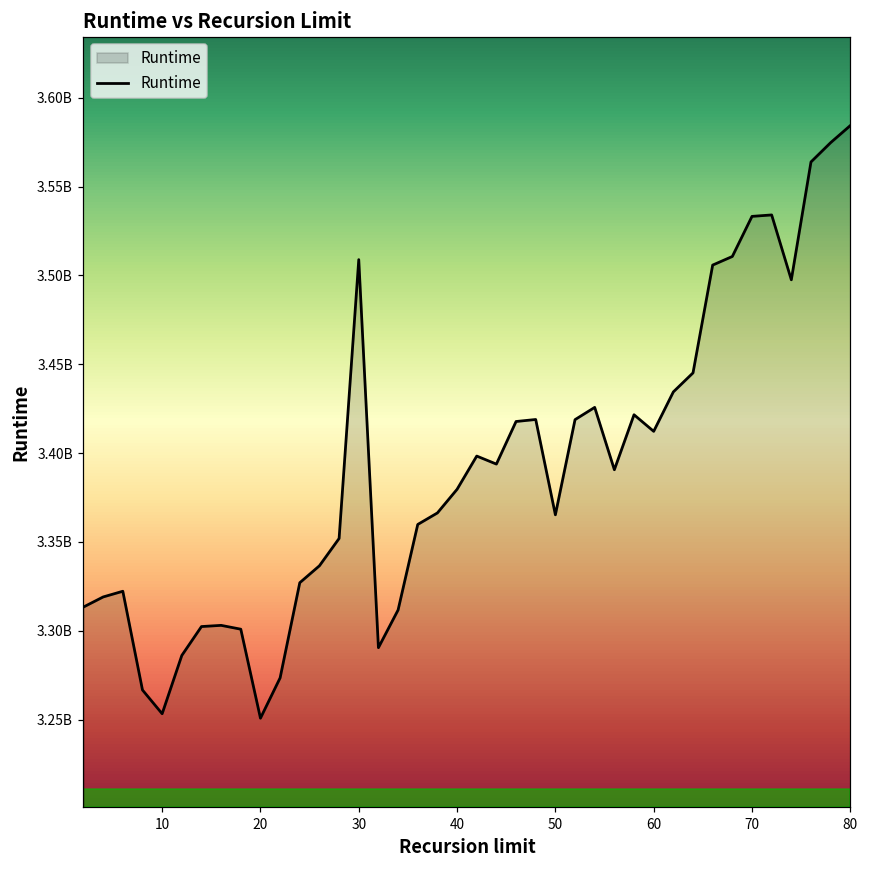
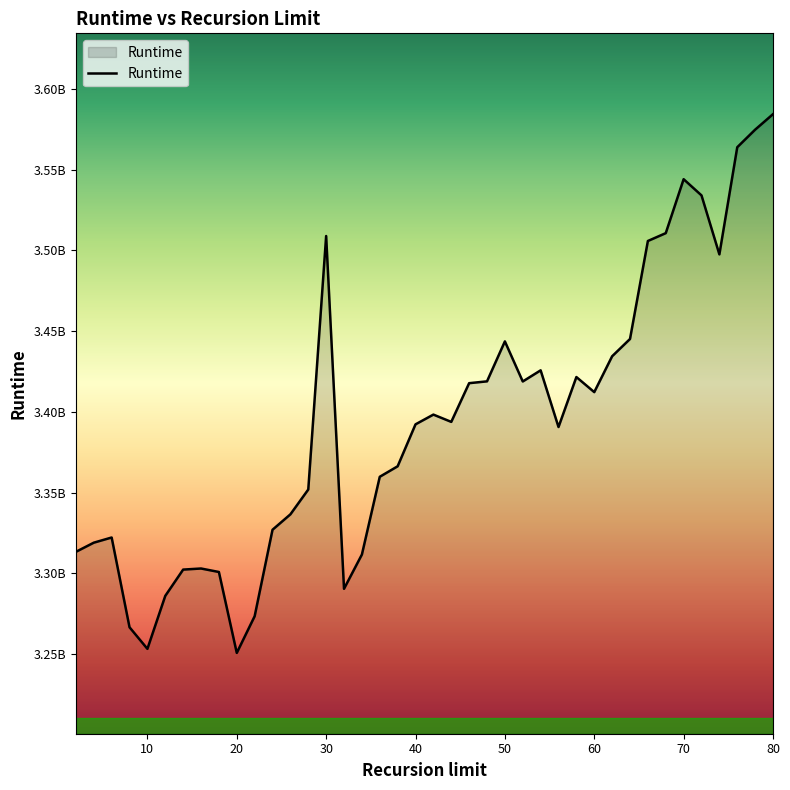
  {
    "10": 3253000000,
    "20": 3251000000,
    "30": 3509000000,
-   "40": 3380000000,
-   "50": 3365000000,
+   "40": 3392000000,
+   "50": 3444000000,
    "60": 3412000000,
-   "70": 3533000000,
+   "70": 3544000000,
    "80": 3584000000
  }
